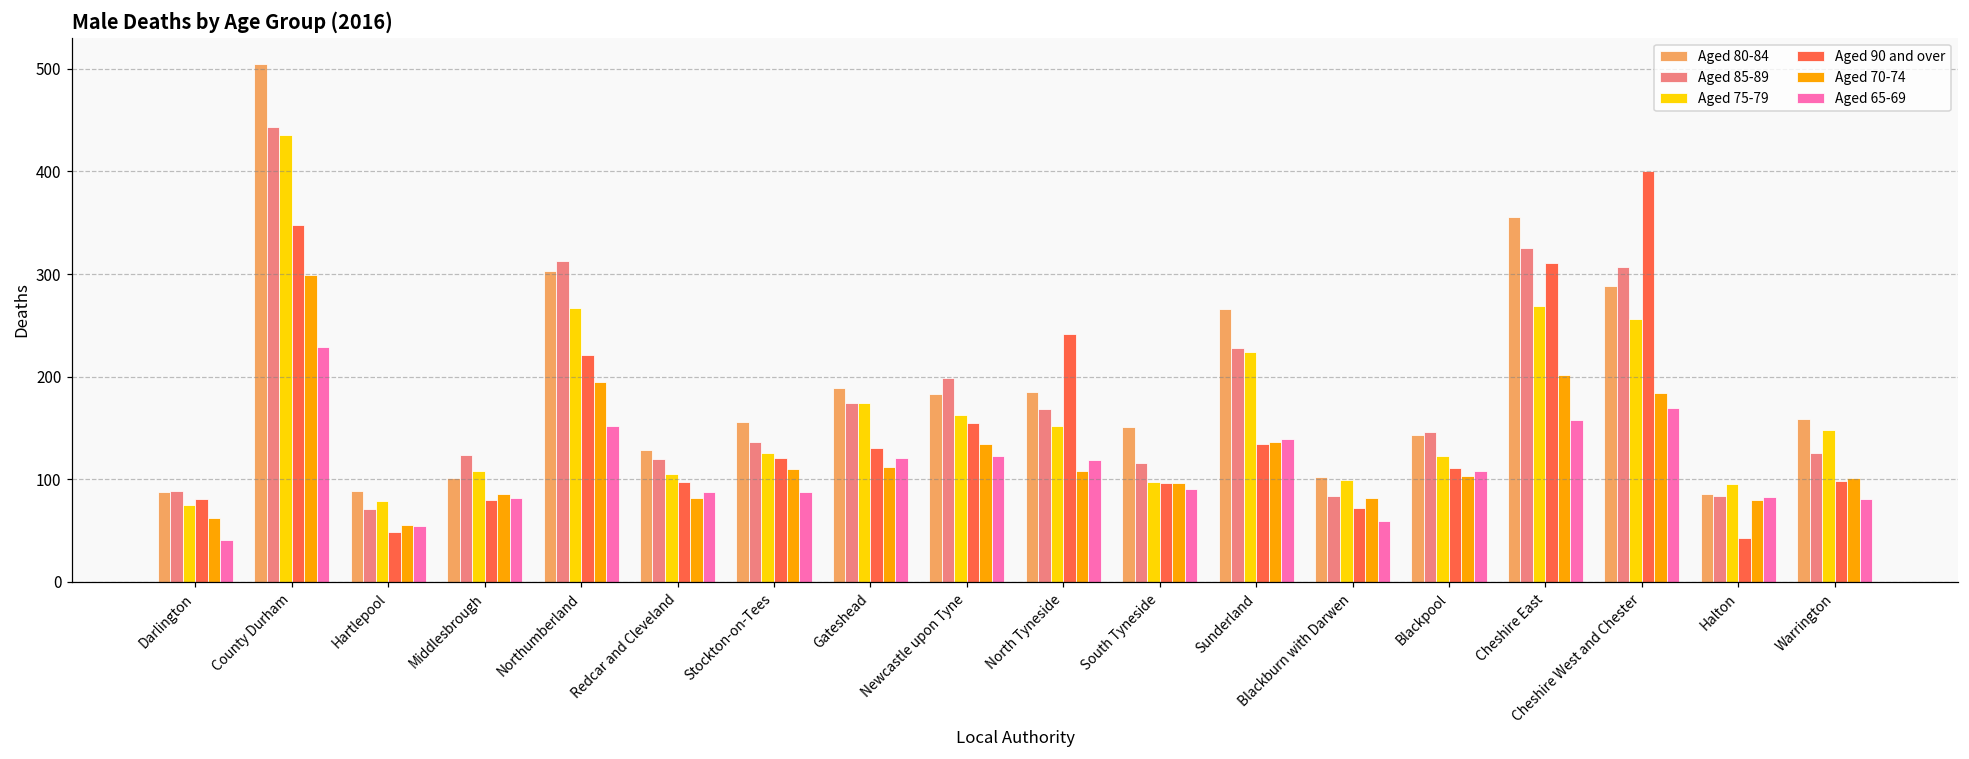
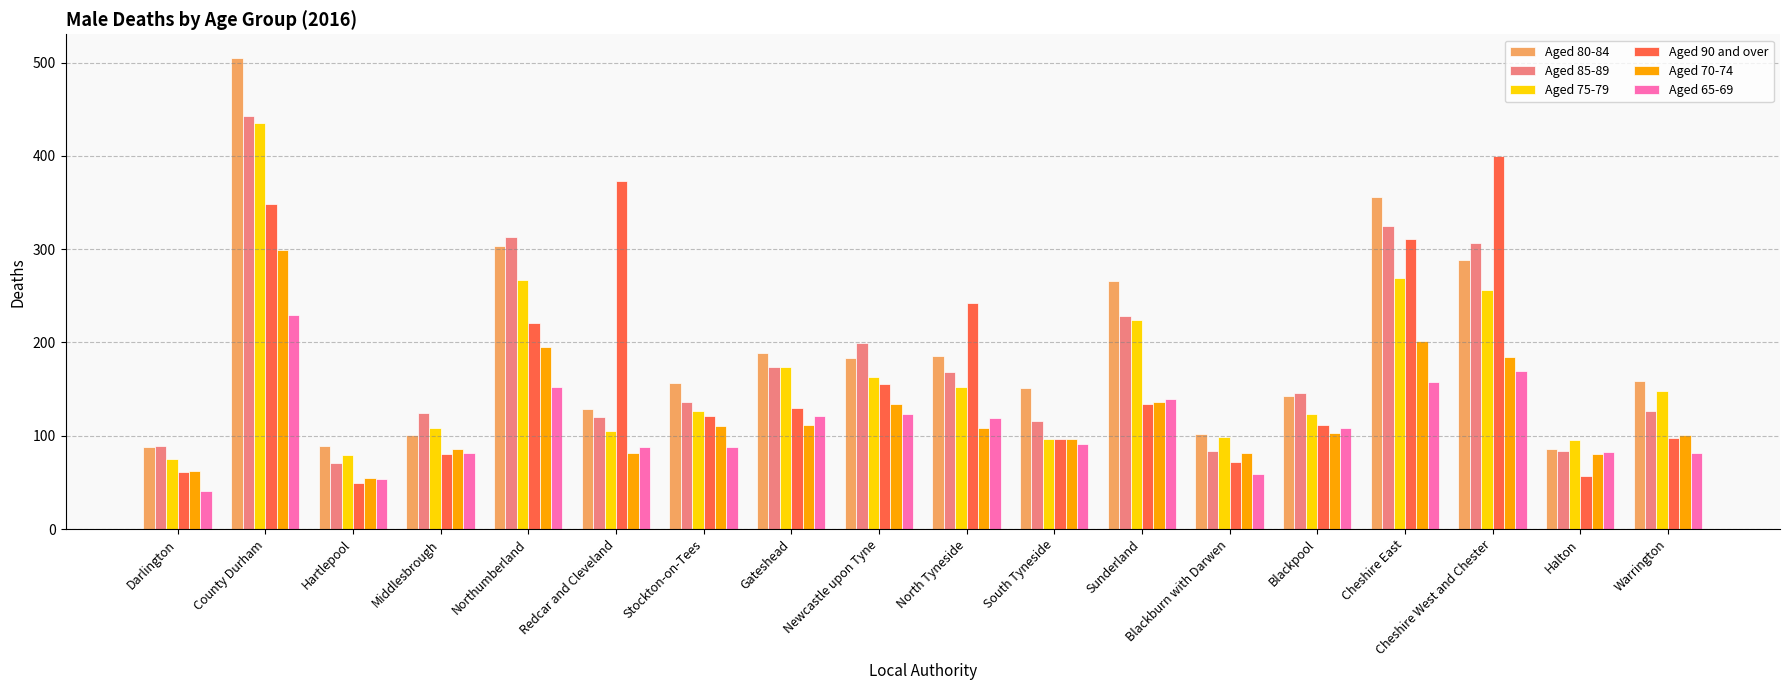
  {
    "Aged 90 and over": {
-     "Darlington": 80,
+     "Darlington": 60,
      "County Durham": 350,
      "Hartlepool": 50,
      "Middlesbrough": 80,
      "Northumberland": 220,
-     "Redcar and Cleveland": 100,
+     "Redcar and Cleveland": 370,
      "Stockton-on-Tees": 120,
      "Gateshead": 130,
      "Newcastle upon Tyne": 160,
      "North Tyneside": 240,
      "South Tyneside": 100,
      "Sunderland": 130,
      "Blackburn with Darwen": 70,
      "Blackpool": 110,
      "Cheshire East": 310,
      "Cheshire West and Chester": 400,
-     "Halton": 40,
+     "Halton": 60,
      "Warrington": 100
    }
  }
